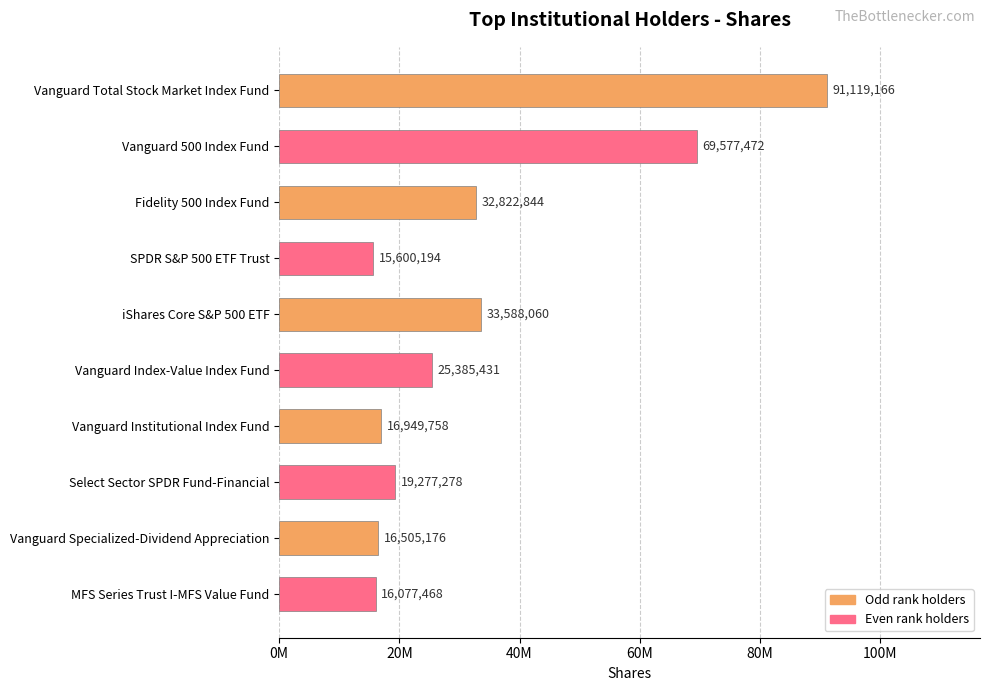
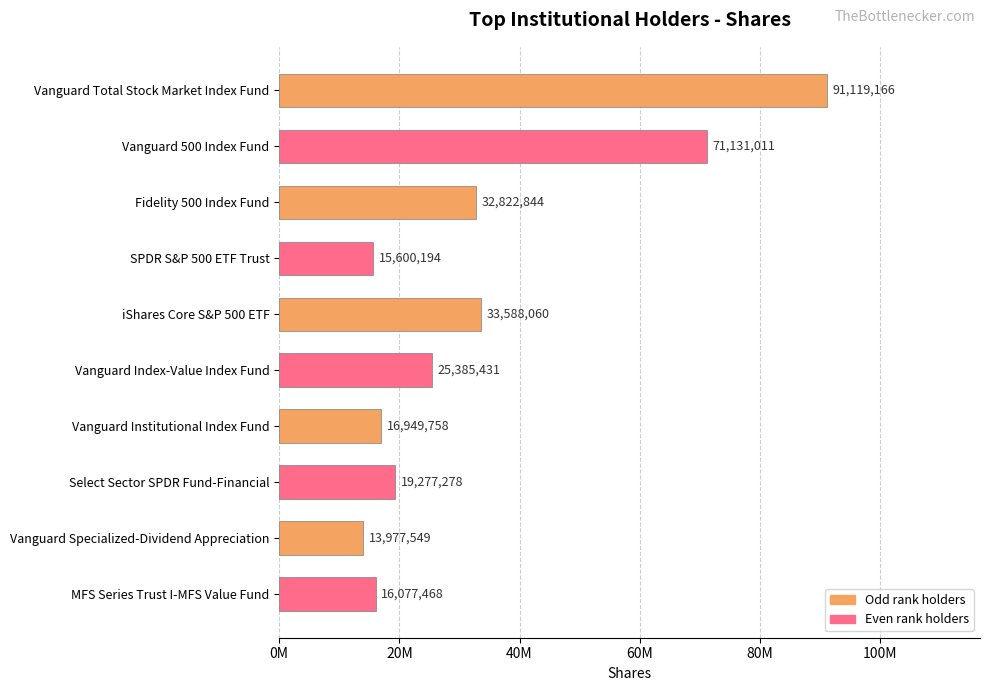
  {
    "Vanguard Total Stock Market Index Fund": "91,119,166",
-   "Vanguard 500 Index Fund": "69,577,472",
+   "Vanguard 500 Index Fund": "71,131,011",
    "Fidelity 500 Index Fund": "32,822,844",
    "SPDR S&P 500 ETF Trust": "15,600,194",
    "iShares Core S&P 500 ETF": "33,588,060",
    "Vanguard Index-Value Index Fund": "25,385,431",
    "Vanguard Institutional Index Fund": "16,949,758",
    "Select Sector SPDR Fund-Financial": "19,277,278",
-   "Vanguard Specialized-Dividend Appreciation": "16,505,176",
+   "Vanguard Specialized-Dividend Appreciation": "13,977,549",
    "MFS Series Trust I-MFS Value Fund": "16,077,468"
  }
